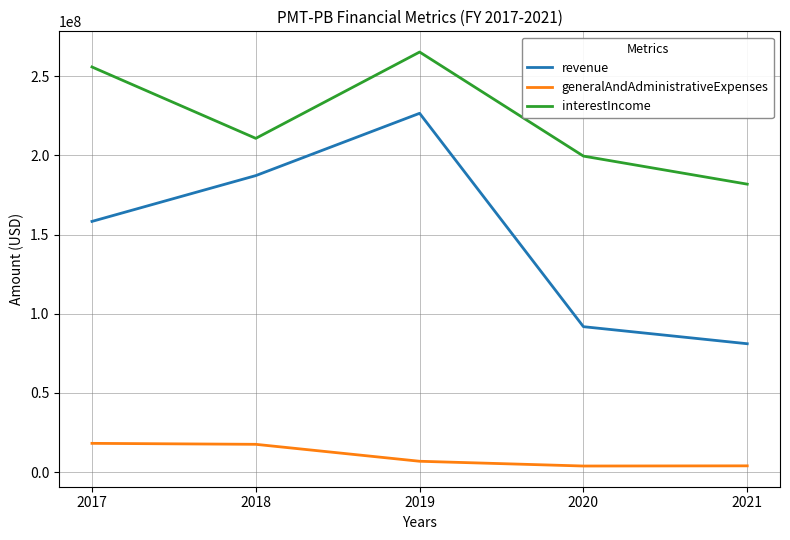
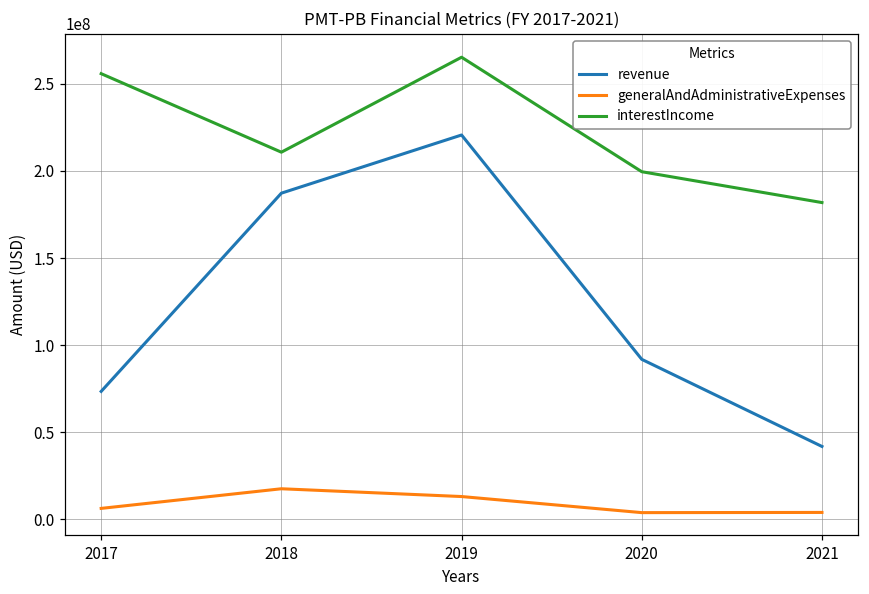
  {
    "revenue": {
-     "2017": 158000000,
+     "2017": 73000000,
      "2018": 187000000,
-     "2019": 227000000,
+     "2019": 221000000,
      "2020": 92000000,
-     "2021": 81000000
+     "2021": 42000000
    },
    "generalAndAdministrativeExpenses": {
-     "2017": 18000000,
+     "2017": 6000000,
      "2018": 18000000,
-     "2019": 7000000,
+     "2019": 13000000,
      "2020": 4000000,
      "2021": 4000000
    },
    "interestIncome": {
      "2017": 256000000,
      "2018": 211000000,
      "2019": 265000000,
      "2020": 200000000,
      "2021": 182000000
    }
  }
